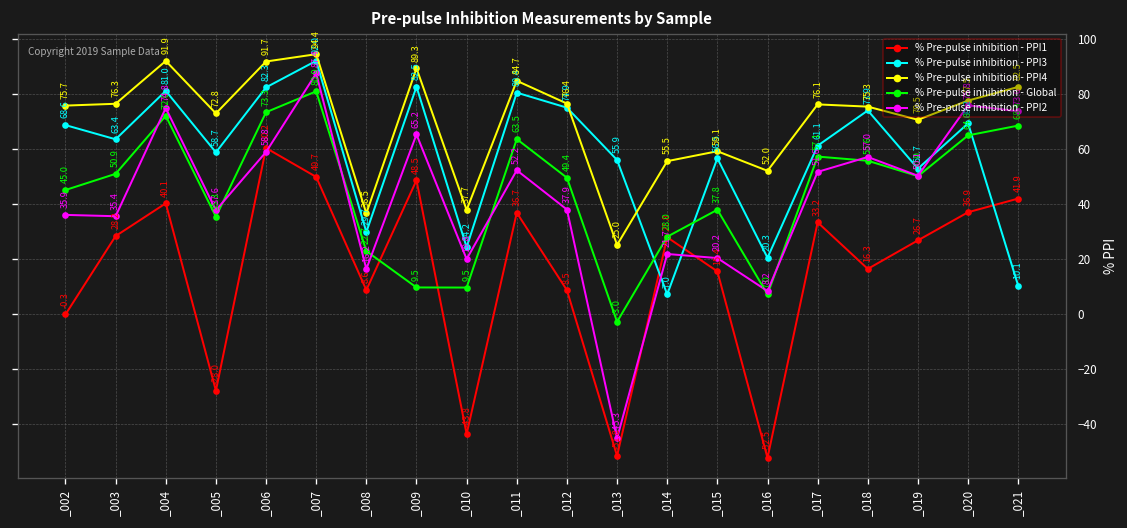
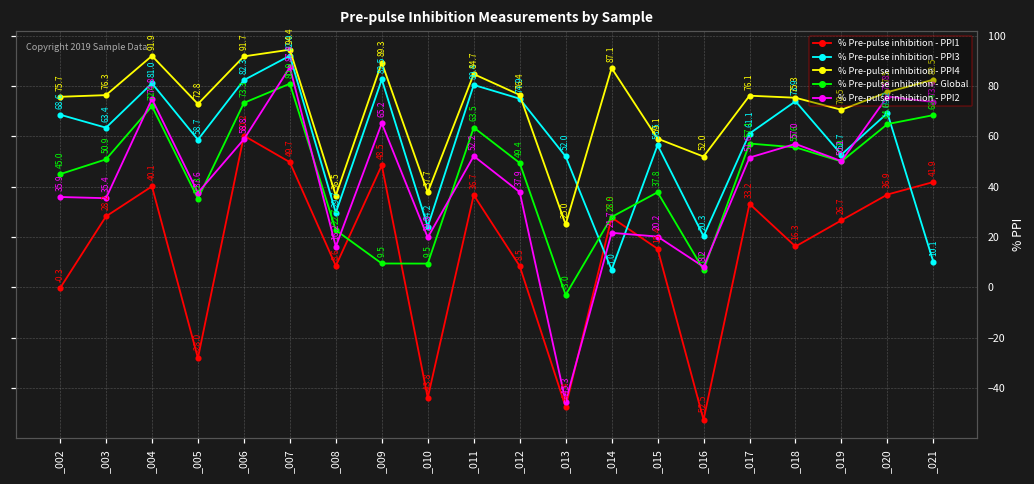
  {
    "% Pre-pulse inhibition - PPI1": {
      "_002": -0.3,
      "_004": 40.1,
      "_005": -28.0,
      "_007": 49.7,
      "_009": 48.5,
      "_010": -43.8,
      "_011": 36.7,
      "_012": 8.5,
-     "_013": -51.8,
+     "_013": -47.4,
      "_016": -52.5,
      "_017": 33.2,
      "_018": 16.3,
      "_019": 26.7,
      "_020": 36.9,
      "_021": 41.9
    },
    "% Pre-pulse inhibition - PPI3": {
      "_003": 63.4,
      "_004": 81.0,
      "_005": 58.7,
-     "_013": 55.9,
+     "_013": 52.0,
      "_014": 7.0,
      "_016": 20.3,
      "_021": 10.1
    },
    "% Pre-pulse inhibition - PPI4": {
      "_002": 75.7,
      "_003": 76.3,
      "_004": 91.9,
      "_005": 72.8,
      "_006": 91.7,
      "_008": 36.5,
      "_009": 89.3,
      "_010": 37.7,
      "_013": 25.0,
-     "_014": 55.5,
+     "_014": 87.1,
      "_016": 52.0,
      "_017": 76.1
    },
    "% Pre-pulse inhibition - Global": {
      "_002": 45.0,
      "_003": 50.9,
      "_009": 9.5,
      "_010": 9.5,
      "_011": 63.5,
      "_012": 49.4,
      "_013": -3.0,
      "_015": 37.8
    },
    "% Pre-pulse inhibition - PPI2": {
      "_003": 35.4,
      "_009": 65.2,
      "_011": 52.2,
      "_012": 37.9
    }
  }
